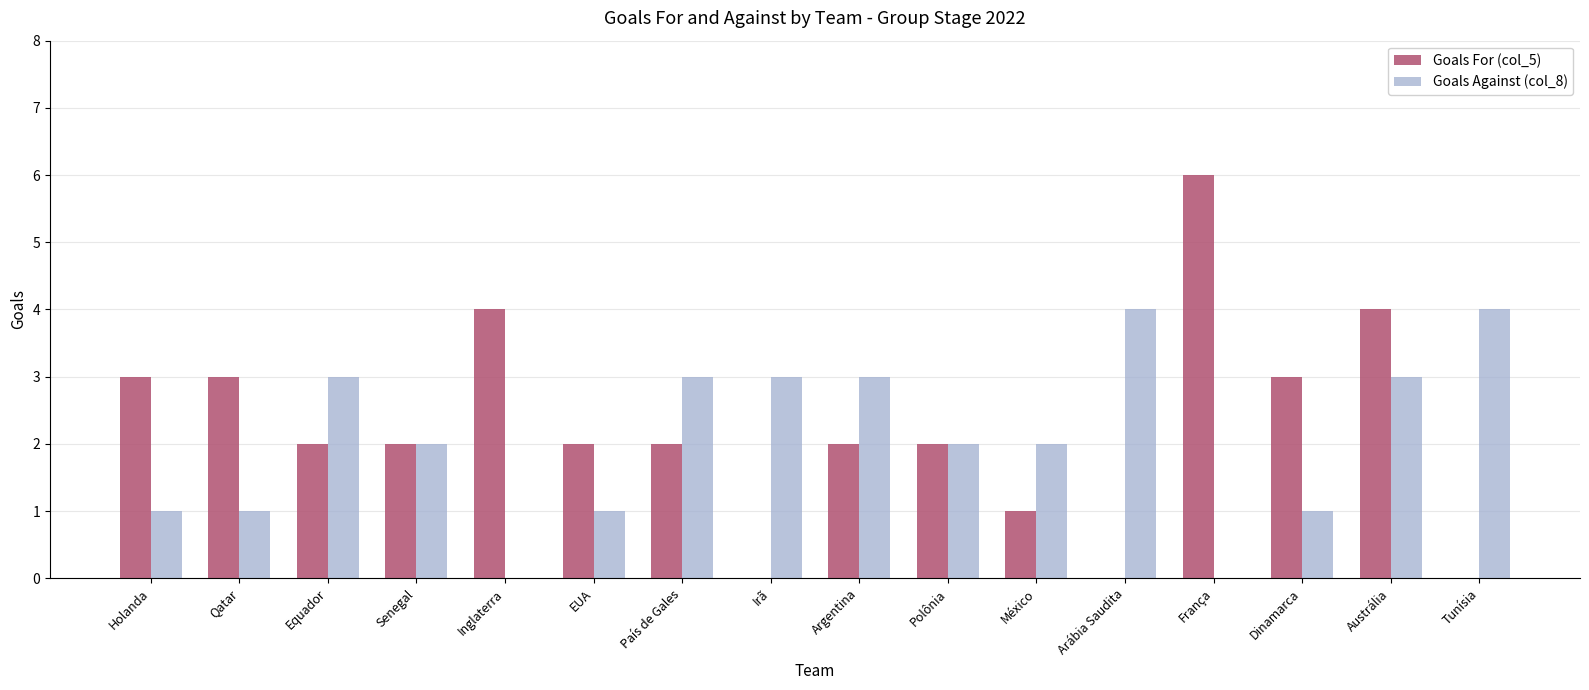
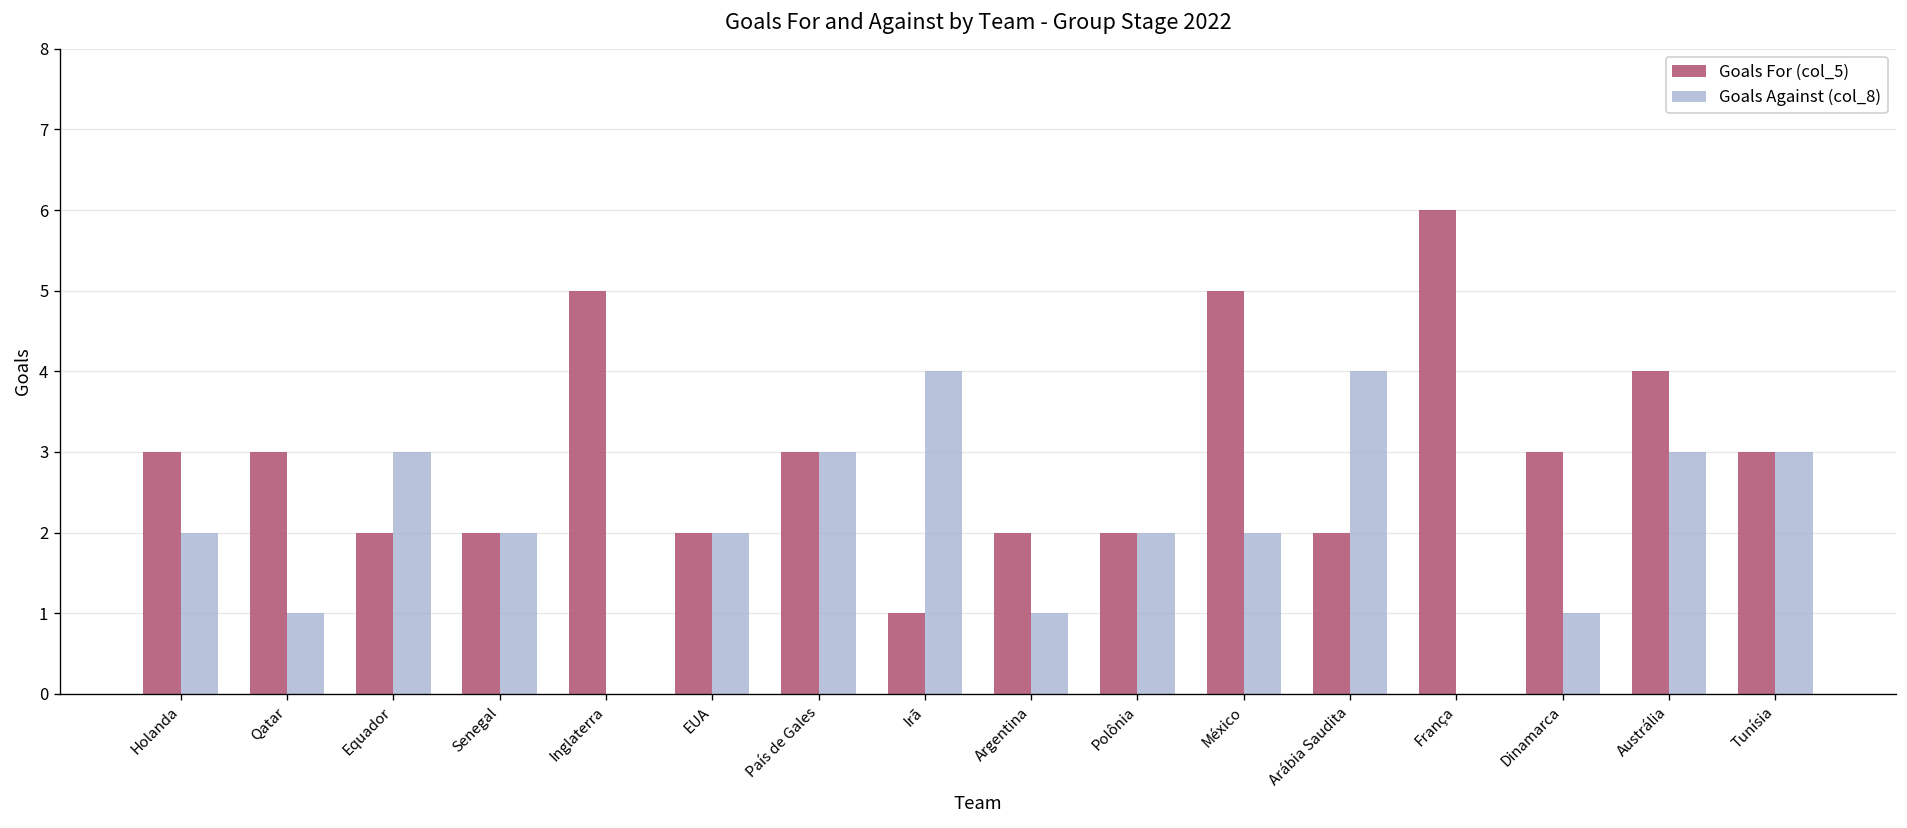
  {
    "Goals For (col_5)": {
      "Holanda": 3,
      "Qatar": 3,
      "Equador": 2,
      "Senegal": 2,
-     "Inglaterra": 4,
+     "Inglaterra": 5,
      "EUA": 2,
-     "País de Gales": 2,
-     "Irã": 0,
+     "País de Gales": 3,
+     "Irã": 1,
      "Argentina": 2,
      "Polônia": 2,
-     "México": 1,
-     "Arábia Saudita": 0,
+     "México": 5,
+     "Arábia Saudita": 2,
      "França": 6,
      "Dinamarca": 3,
      "Austrália": 4,
-     "Tunísia": 0
+     "Tunísia": 3
    },
    "Goals Against (col_8)": {
-     "Holanda": 1,
+     "Holanda": 2,
      "Qatar": 1,
      "Equador": 3,
      "Senegal": 2,
      "Inglaterra": 0,
-     "EUA": 1,
+     "EUA": 2,
      "País de Gales": 3,
-     "Irã": 3,
-     "Argentina": 3,
+     "Irã": 4,
+     "Argentina": 1,
      "Polônia": 2,
      "México": 2,
      "Arábia Saudita": 4,
      "França": 0,
      "Dinamarca": 1,
      "Austrália": 3,
-     "Tunísia": 4
+     "Tunísia": 3
    }
  }
